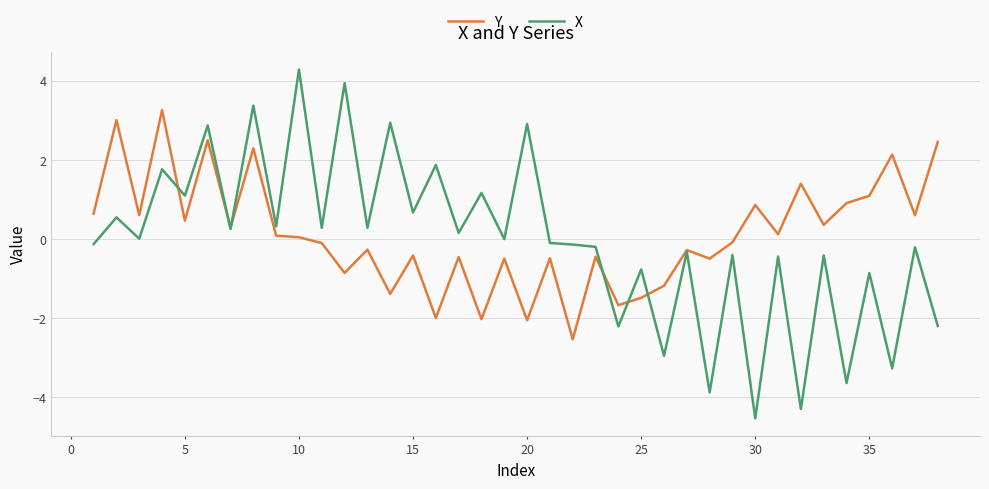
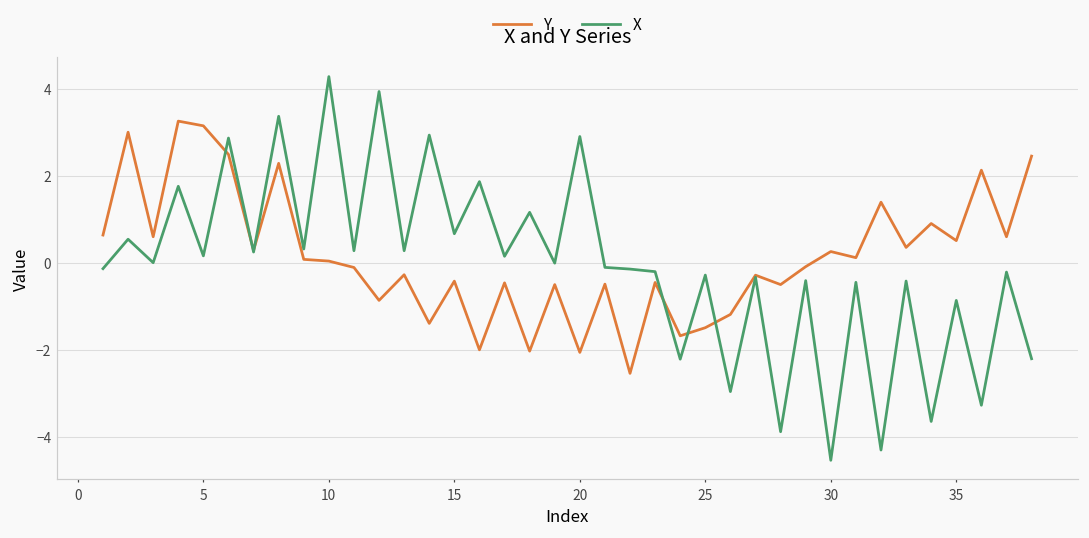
  {
    "Y": {
-     "5": 0.5,
+     "5": 3.2,
      "10": 0.0,
      "15": -0.4,
      "20": -2.1,
      "25": -1.5,
-     "30": 0.9,
-     "35": 1.1
+     "30": 0.3,
+     "35": 0.5
    },
    "X": {
-     "5": 1.1,
+     "5": 0.2,
      "10": 4.3,
      "15": 0.7,
      "20": 2.9,
-     "25": -0.8,
+     "25": -0.3,
      "30": -4.5,
      "35": -0.9
    }
  }
